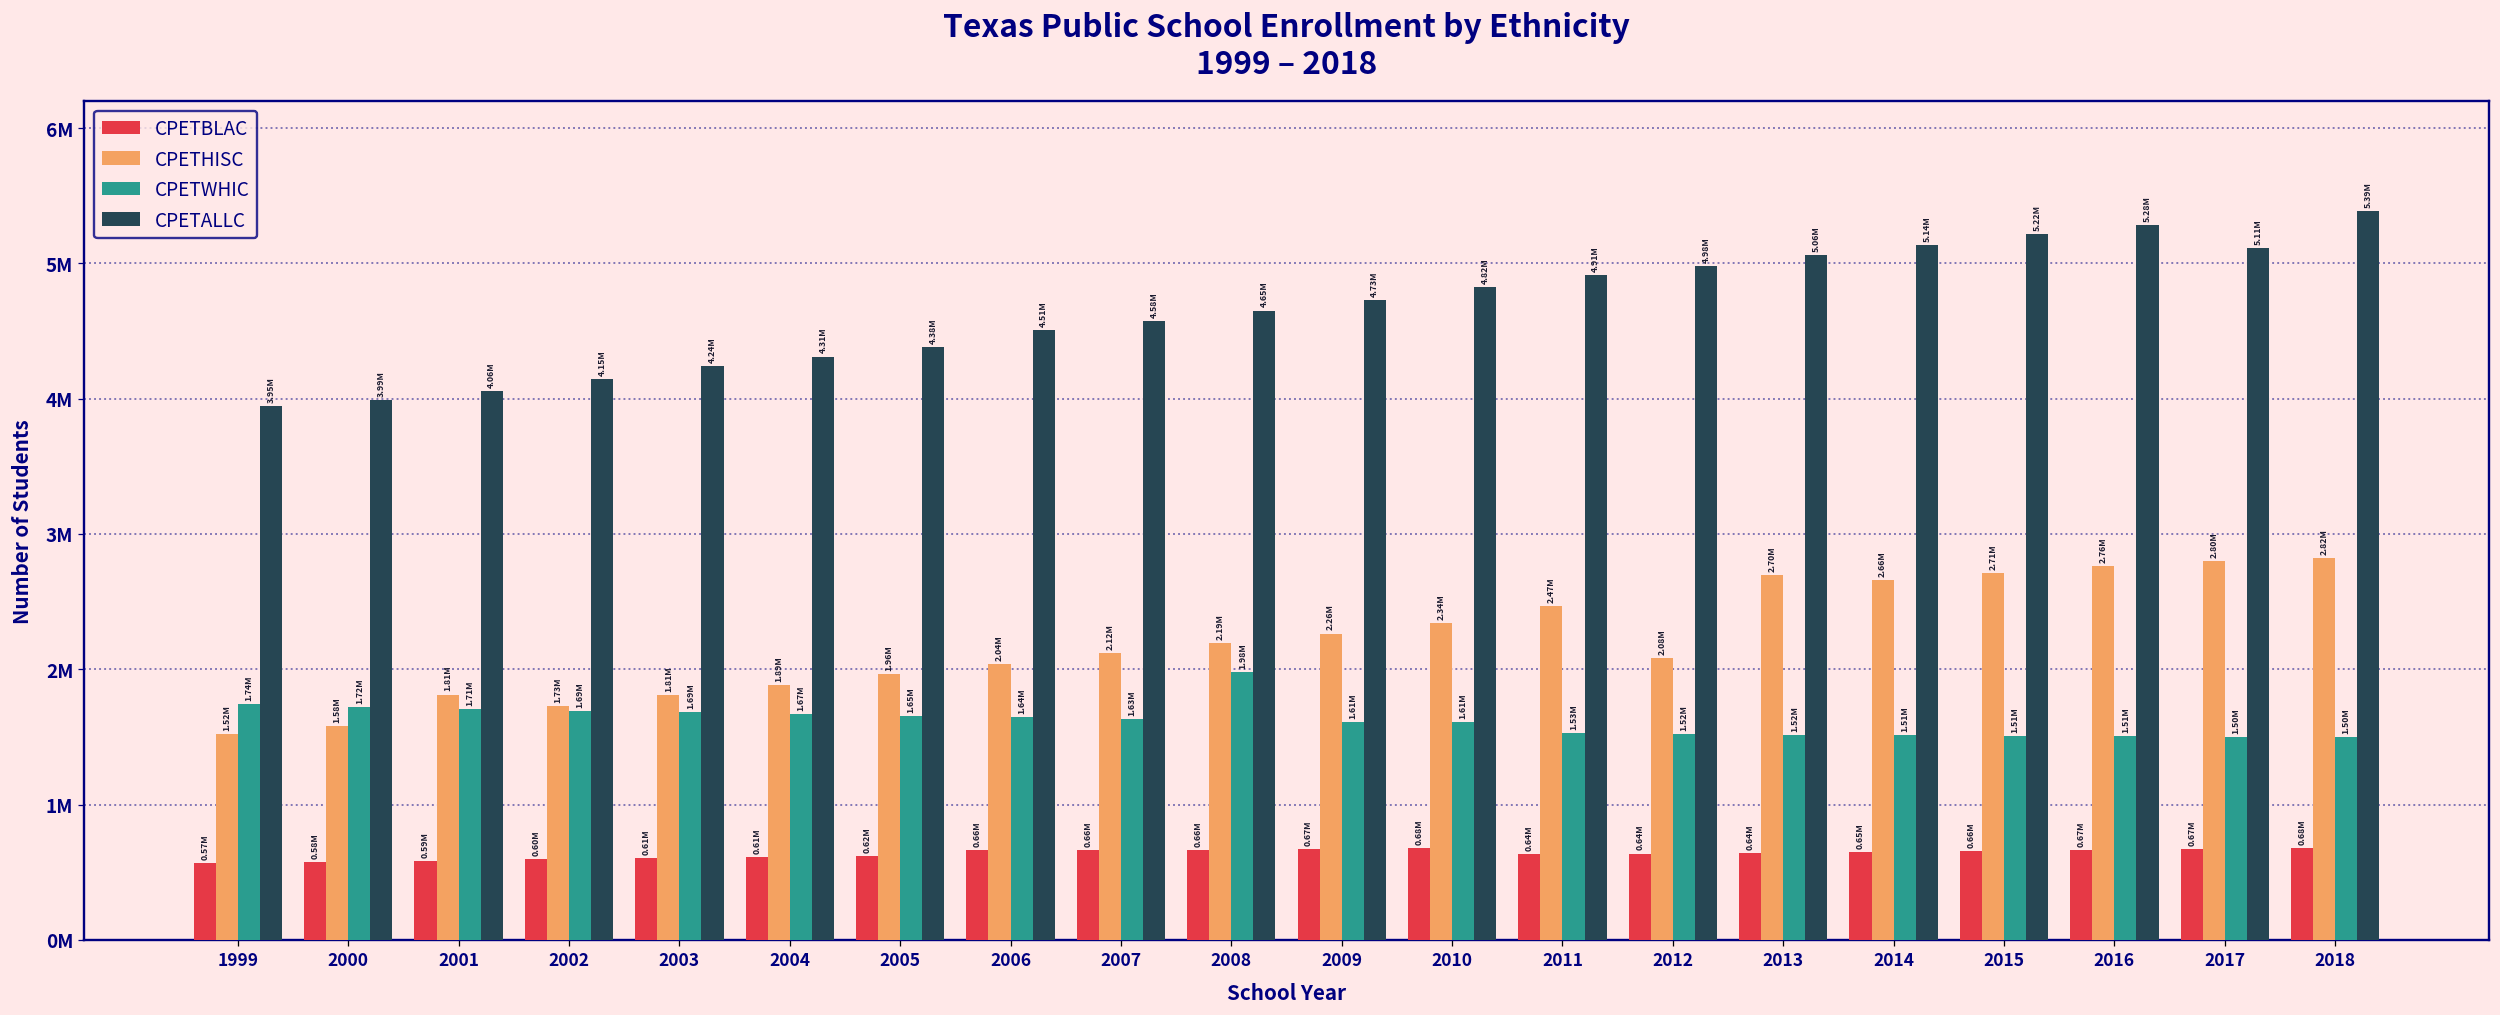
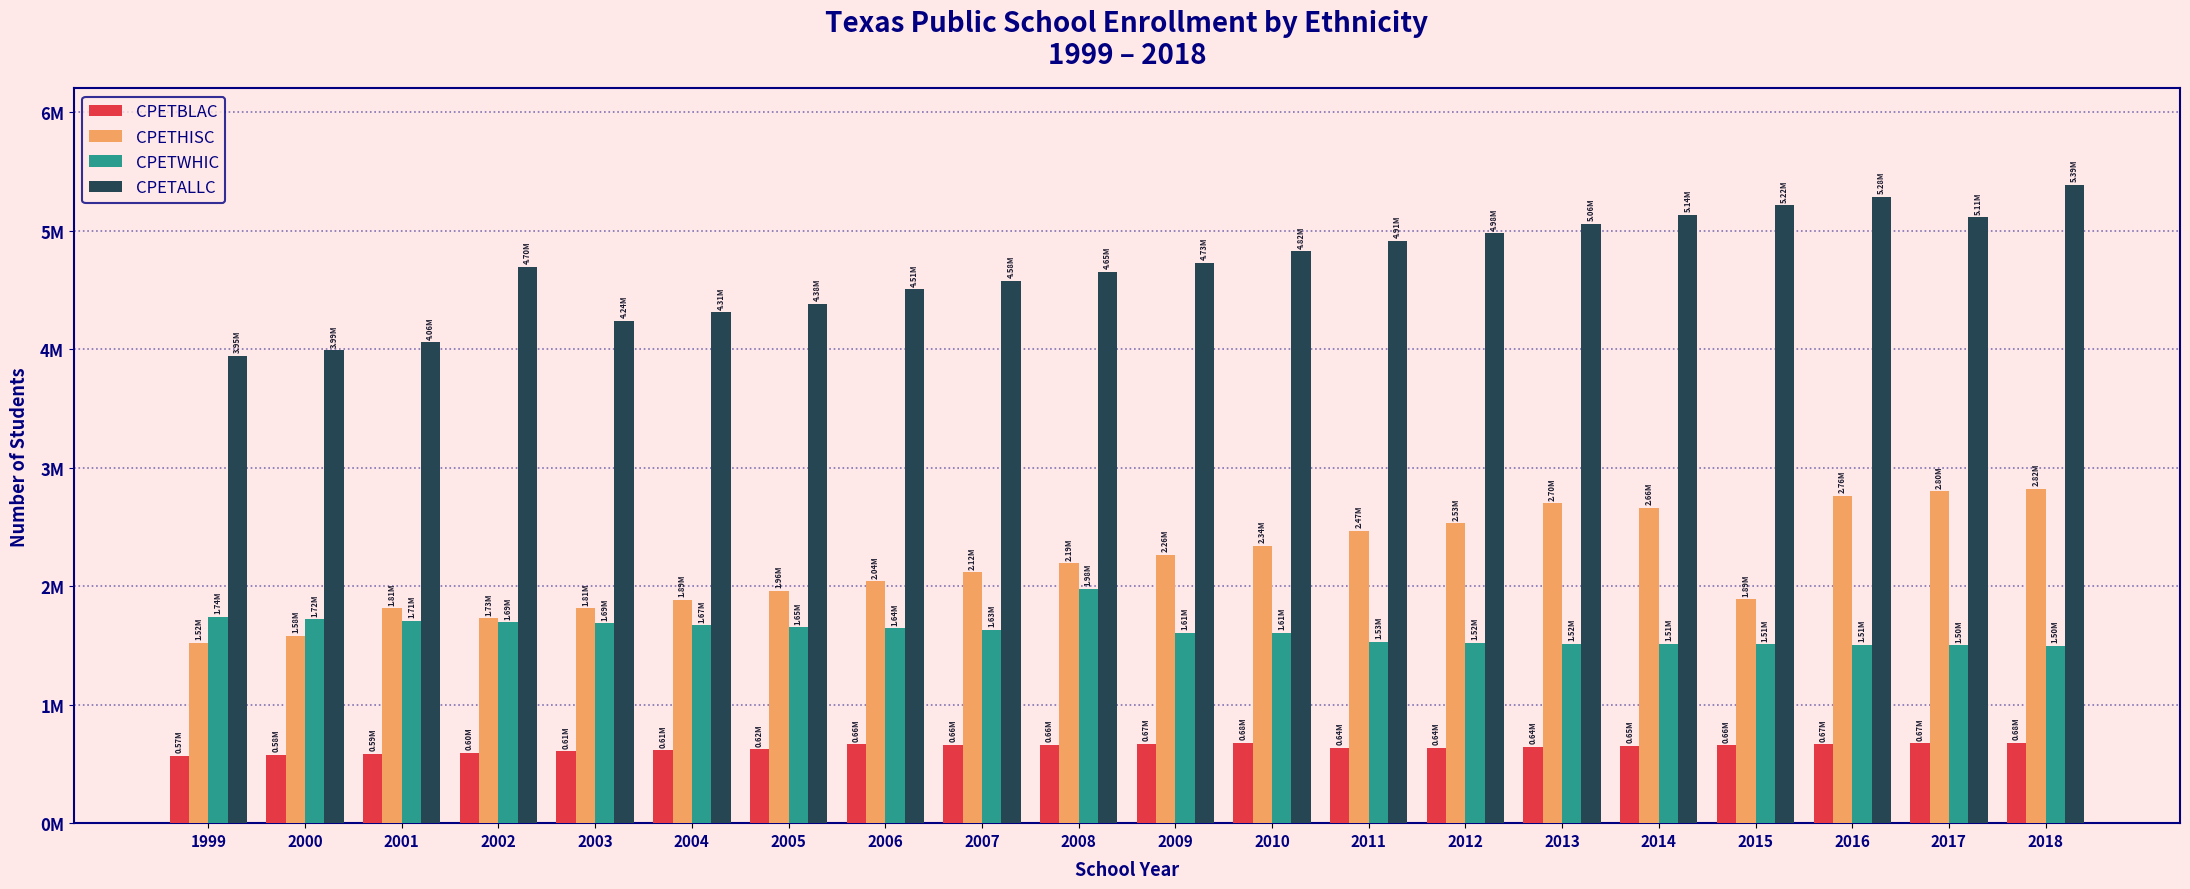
  {
    "CPETBLAC": {
      "1999": "0.57M",
      "2000": "0.58M",
      "2001": "0.59M",
      "2002": "0.60M",
      "2003": "0.61M",
      "2004": "0.61M",
      "2005": "0.62M",
      "2006": "0.66M",
      "2007": "0.66M",
      "2008": "0.66M",
      "2009": "0.67M",
      "2010": "0.68M",
      "2011": "0.64M",
      "2012": "0.64M",
      "2013": "0.64M",
      "2014": "0.65M",
      "2015": "0.66M",
      "2016": "0.67M",
      "2017": "0.67M",
      "2018": "0.68M"
    },
    "CPETHISC": {
      "1999": "1.52M",
      "2000": "1.58M",
      "2001": "1.81M",
      "2002": "1.73M",
      "2003": "1.81M",
      "2004": "1.89M",
      "2005": "1.96M",
      "2006": "2.04M",
      "2007": "2.12M",
      "2008": "2.19M",
      "2009": "2.26M",
      "2010": "2.34M",
      "2011": "2.47M",
-     "2012": "2.08M",
+     "2012": "2.53M",
      "2013": "2.70M",
      "2014": "2.66M",
-     "2015": "2.71M",
+     "2015": "1.89M",
      "2016": "2.76M",
      "2017": "2.80M",
      "2018": "2.82M"
    },
    "CPETWHIC": {
      "1999": "1.74M",
      "2000": "1.72M",
      "2001": "1.71M",
      "2002": "1.69M",
      "2003": "1.69M",
      "2004": "1.67M",
      "2005": "1.65M",
      "2006": "1.64M",
      "2007": "1.63M",
      "2008": "1.98M",
      "2009": "1.61M",
      "2010": "1.61M",
      "2011": "1.53M",
      "2012": "1.52M",
      "2013": "1.52M",
      "2014": "1.51M",
      "2015": "1.51M",
      "2016": "1.51M",
      "2017": "1.50M",
      "2018": "1.50M"
    },
    "CPETALLC": {
      "1999": "3.95M",
      "2000": "3.99M",
      "2001": "4.06M",
-     "2002": "4.15M",
+     "2002": "4.70M",
      "2003": "4.24M",
      "2004": "4.31M",
      "2005": "4.38M",
      "2006": "4.51M",
      "2007": "4.58M",
      "2008": "4.65M",
      "2009": "4.73M",
      "2010": "4.82M",
      "2011": "4.91M",
      "2012": "4.98M",
      "2013": "5.06M",
      "2014": "5.14M",
      "2015": "5.22M",
      "2016": "5.28M",
      "2017": "5.11M",
      "2018": "5.39M"
    }
  }
